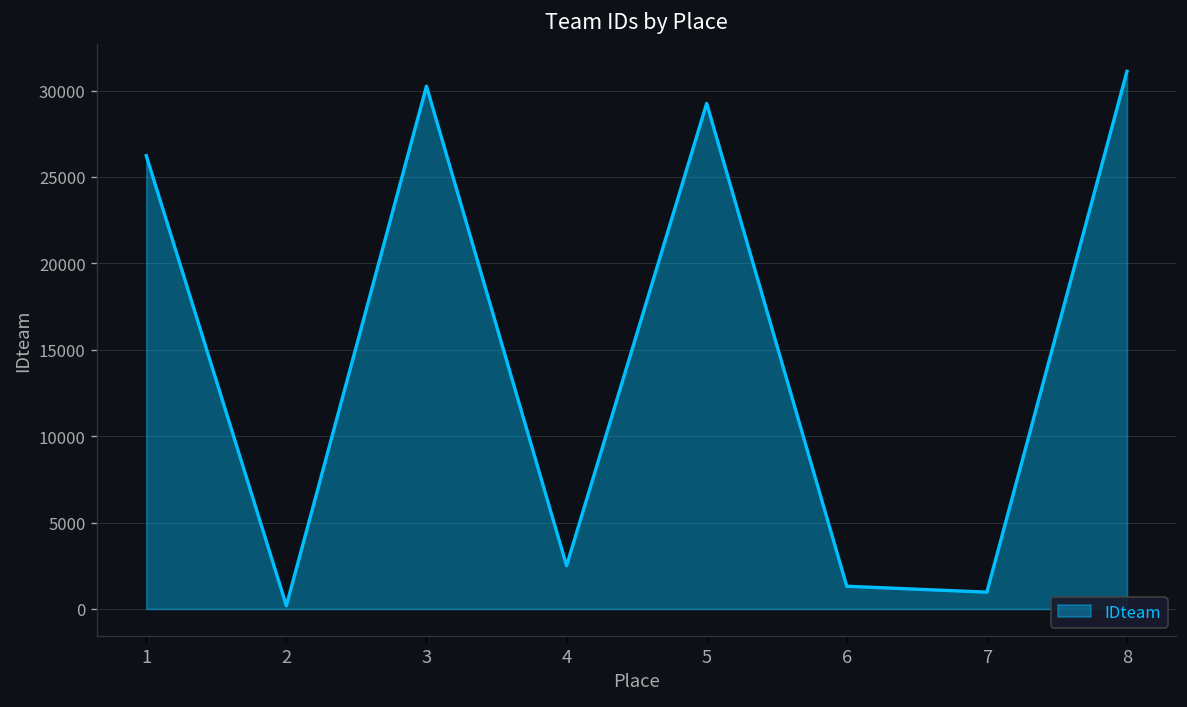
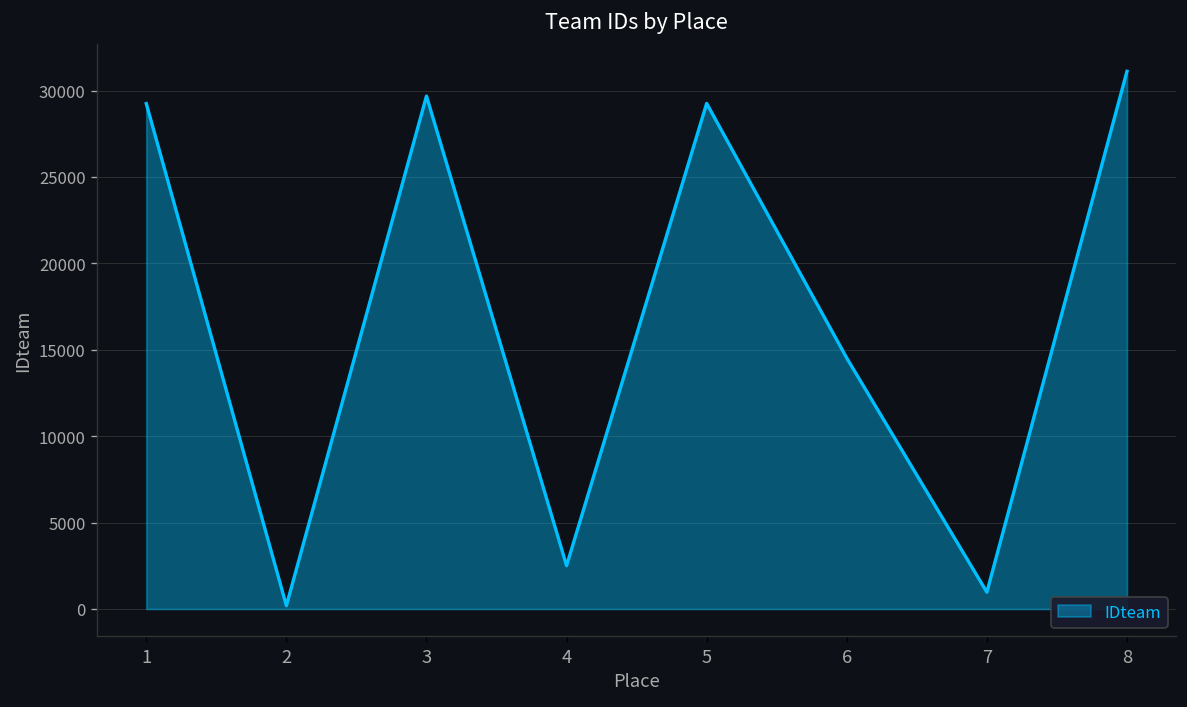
  {
-   "1": 26200,
+   "1": 29200,
    "2": 200,
-   "3": 30300,
+   "3": 29700,
    "4": 2500,
    "5": 29300,
-   "6": 1300,
+   "6": 14500,
    "7": 1000,
    "8": 31100
  }
